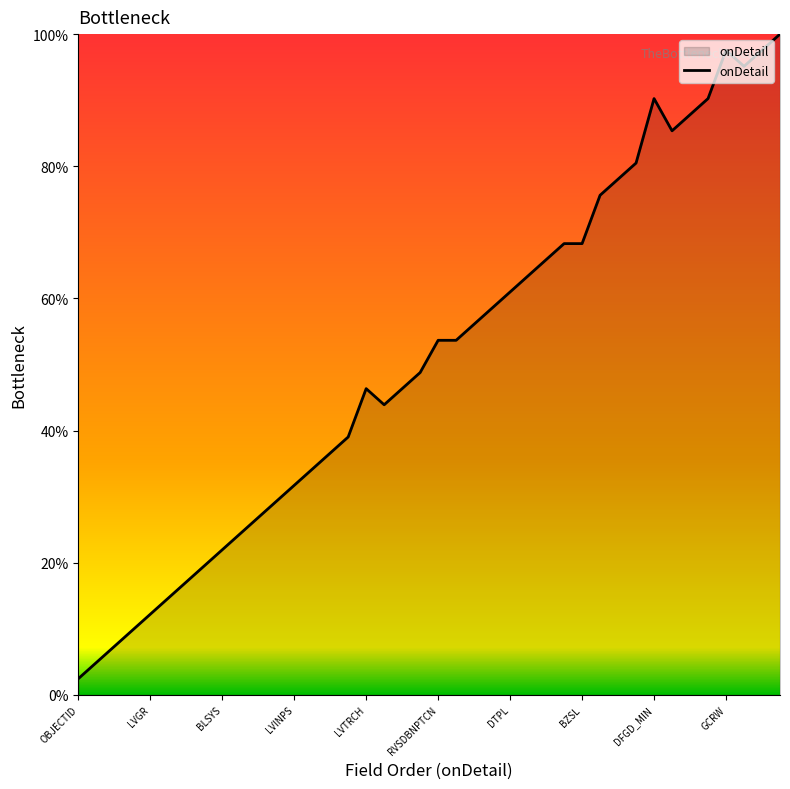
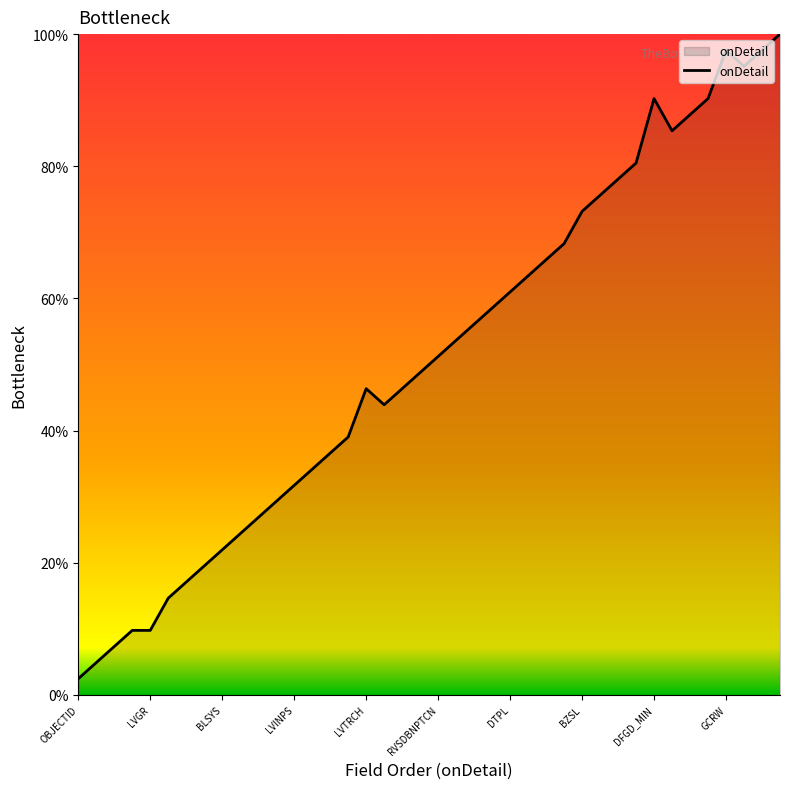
  {
    "OBJECTID": "2%",
-   "LVGR": "12%",
+   "LVGR": "10%",
    "BLSYS": "22%",
    "LVINPS": "32%",
    "LVTRCH": "46%",
-   "RVSDBNPTCN": "54%",
+   "RVSDBNPTCN": "51%",
    "DTPL": "61%",
-   "BZSL": "68%",
+   "BZSL": "73%",
    "DFGD_MIN": "90%"
  }
